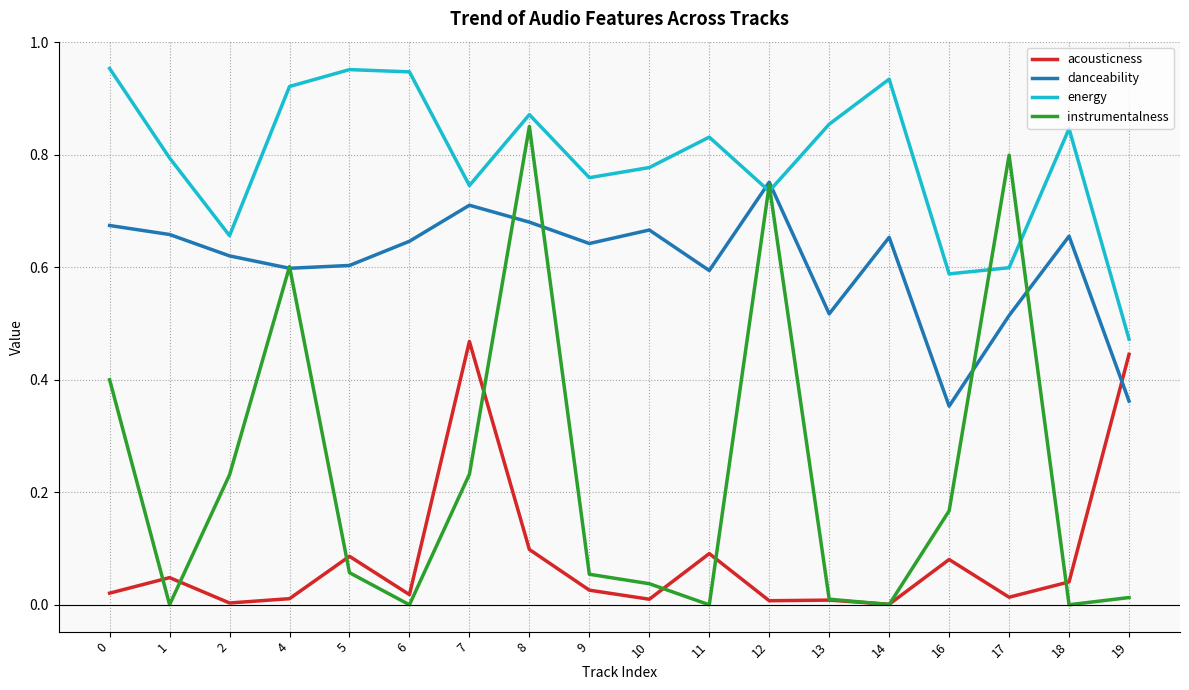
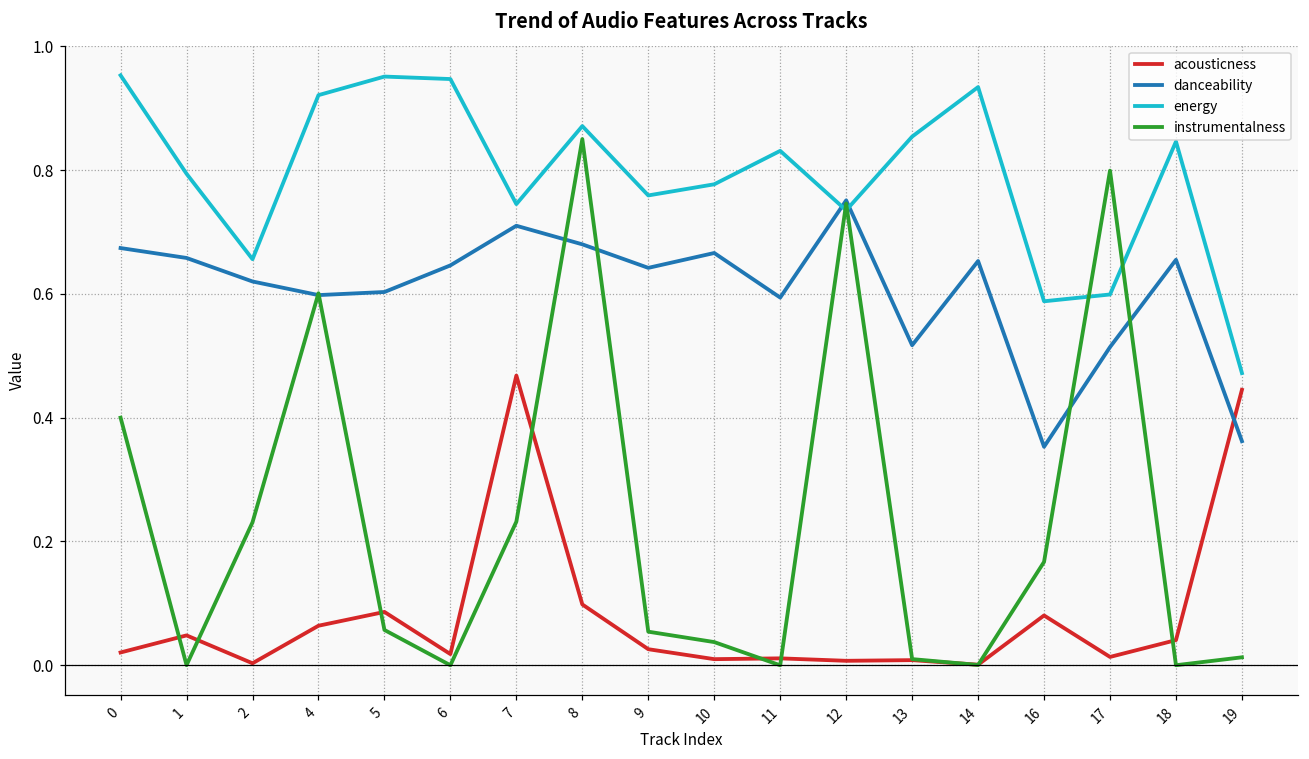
  {
    "acousticness": {
      "0": 0.02,
      "1": 0.05,
      "2": 0.00,
-     "4": 0.01,
+     "4": 0.06,
      "5": 0.09,
      "6": 0.02,
      "7": 0.47,
      "8": 0.10,
      "9": 0.03,
      "10": 0.01,
-     "11": 0.09,
+     "11": 0.01,
      "12": 0.01,
      "16": 0.08,
      "17": 0.01,
      "18": 0.04,
      "19": 0.45
    },
    "danceability": {
      "0": 0.67,
      "1": 0.66,
      "2": 0.62,
      "5": 0.60,
      "6": 0.65,
      "7": 0.71,
      "8": 0.68,
      "9": 0.64,
      "10": 0.67,
      "11": 0.59,
      "12": 0.75,
      "13": 0.52,
      "14": 0.65,
      "16": 0.35,
      "17": 0.51,
      "18": 0.66,
      "19": 0.36
    },
    "energy": {
      "0": 0.95,
      "1": 0.79,
      "2": 0.66,
      "4": 0.92,
      "5": 0.95,
      "6": 0.95,
      "7": 0.75,
      "8": 0.87,
      "9": 0.76,
      "10": 0.78,
      "11": 0.83,
      "12": 0.74,
      "13": 0.85,
      "14": 0.93,
      "16": 0.59,
      "17": 0.60,
      "19": 0.47
    },
    "instrumentalness": {
      "0": 0.40,
      "1": 0.00,
      "2": 0.23,
      "5": 0.06,
      "6": 0.00,
      "7": 0.23,
      "8": 0.85,
      "9": 0.05,
      "10": 0.04,
      "11": 0.00,
      "12": 0.75,
      "16": 0.17,
      "17": 0.80,
      "18": 0.00,
      "19": 0.01
    }
  }
